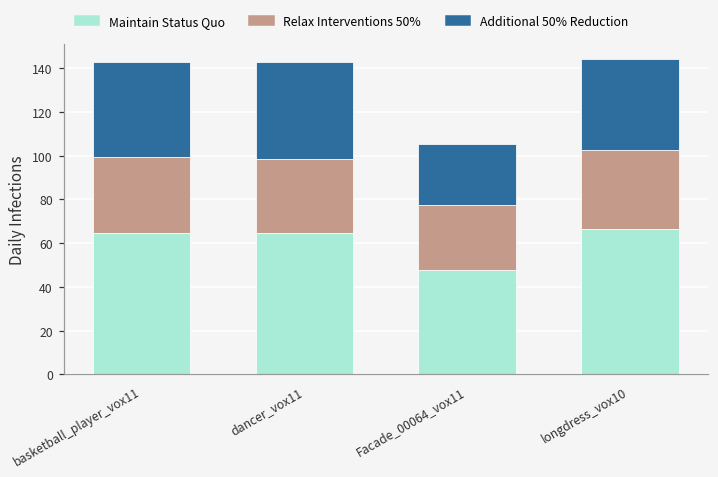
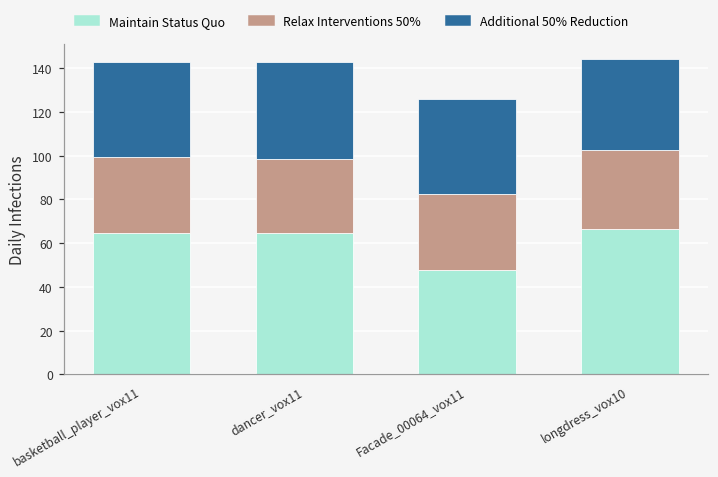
  {
    "Maintain Status Quo": {
      "basketball_player_vox11": 65,
      "dancer_vox11": 65,
      "Facade_00064_vox11": 48,
      "longdress_vox10": 67
    },
    "Relax Interventions 50%": {
      "basketball_player_vox11": 35,
      "dancer_vox11": 34,
-     "Facade_00064_vox11": 30,
+     "Facade_00064_vox11": 34,
      "longdress_vox10": 36
    },
    "Additional 50% Reduction": {
      "basketball_player_vox11": 43,
      "dancer_vox11": 44,
-     "Facade_00064_vox11": 28,
+     "Facade_00064_vox11": 43,
      "longdress_vox10": 41
    }
  }
